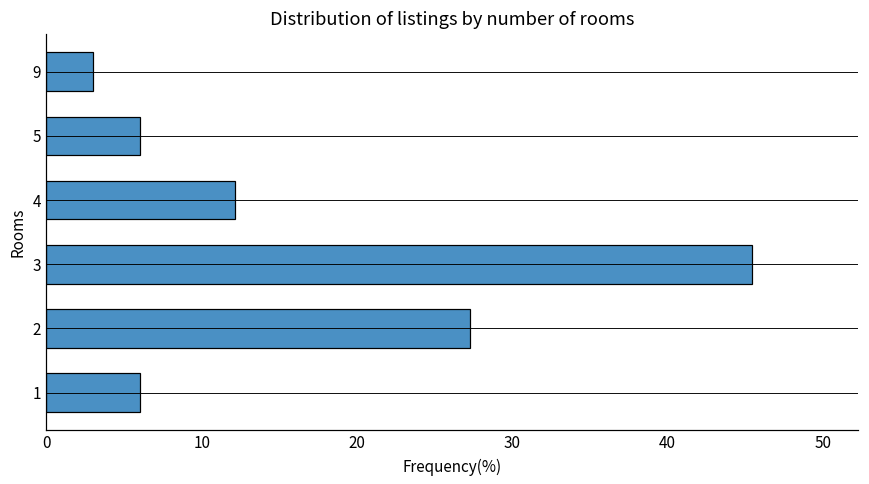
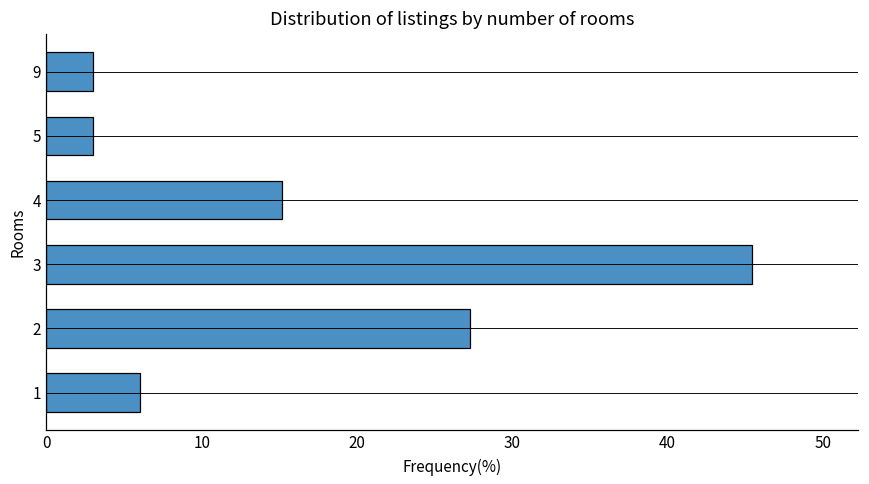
  {
    "9": 3.0,
-   "5": 6.1,
-   "4": 12.1,
+   "5": 3.0,
+   "4": 15.2,
    "3": 45.5,
    "2": 27.3,
    "1": 6.1
  }
